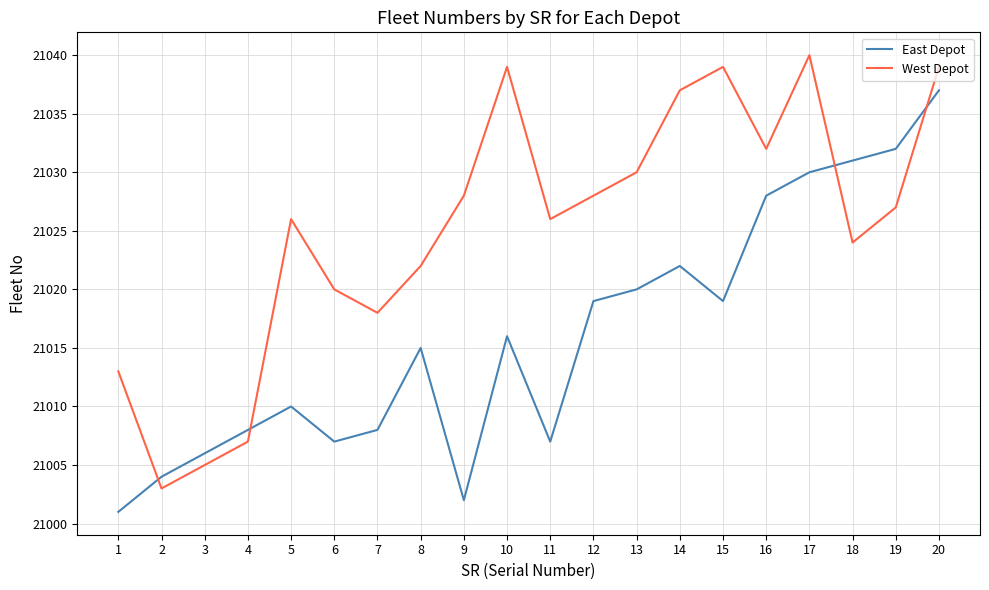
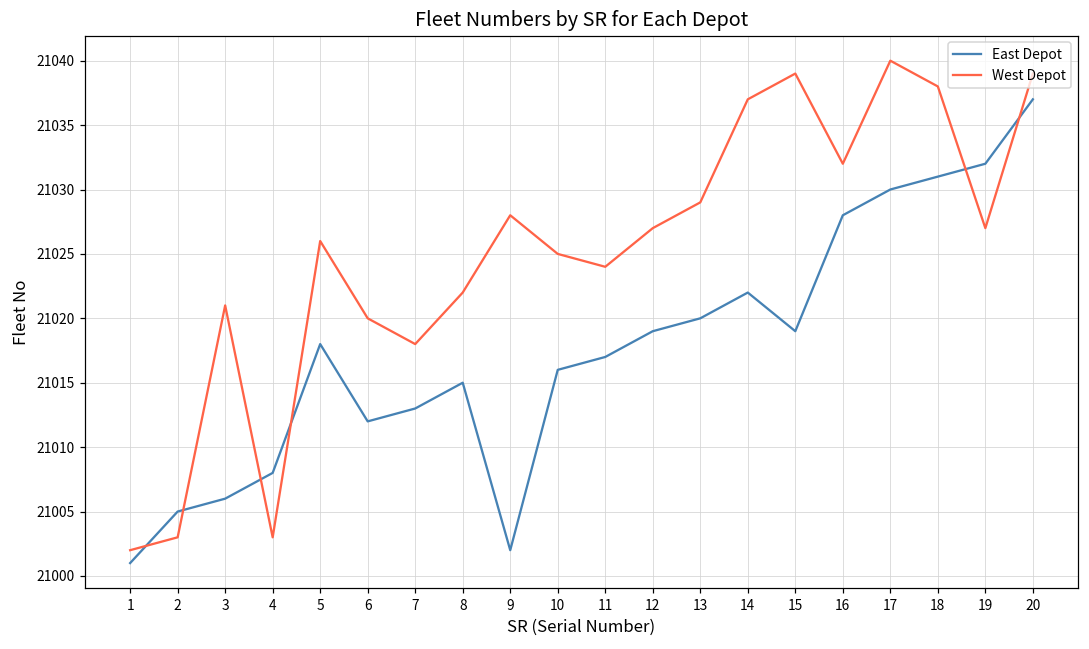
  {
    "East Depot": {
      "1": 21001,
-     "2": 21004,
+     "2": 21005,
      "3": 21006,
      "4": 21008,
-     "5": 21010,
-     "6": 21007,
-     "7": 21008,
+     "5": 21018,
+     "6": 21012,
+     "7": 21013,
      "8": 21015,
      "9": 21002,
      "10": 21016,
-     "11": 21007,
+     "11": 21017,
      "12": 21019,
      "13": 21020,
      "14": 21022,
      "15": 21019,
      "16": 21028,
      "17": 21030,
      "18": 21031,
      "19": 21032,
      "20": 21037
    },
    "West Depot": {
-     "1": 21013,
+     "1": 21002,
      "2": 21003,
-     "3": 21005,
-     "4": 21007,
+     "3": 21021,
+     "4": 21003,
      "5": 21026,
      "6": 21020,
      "7": 21018,
      "8": 21022,
      "9": 21028,
-     "10": 21039,
-     "11": 21026,
-     "12": 21028,
-     "13": 21030,
+     "10": 21025,
+     "11": 21024,
+     "12": 21027,
+     "13": 21029,
      "14": 21037,
      "15": 21039,
      "16": 21032,
      "17": 21040,
-     "18": 21024,
+     "18": 21038,
      "19": 21027
    }
  }
